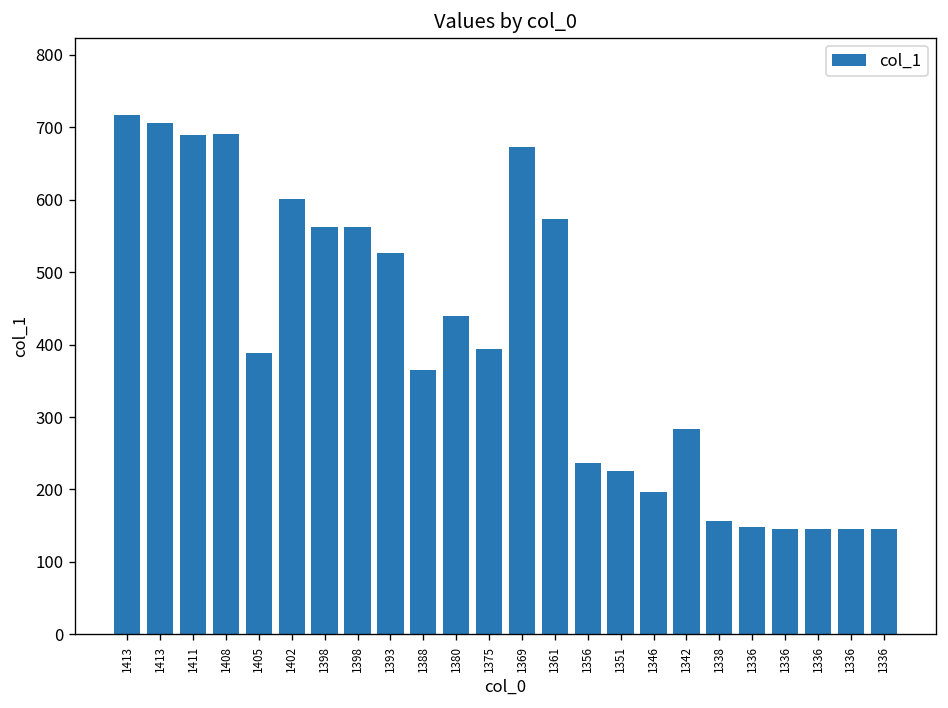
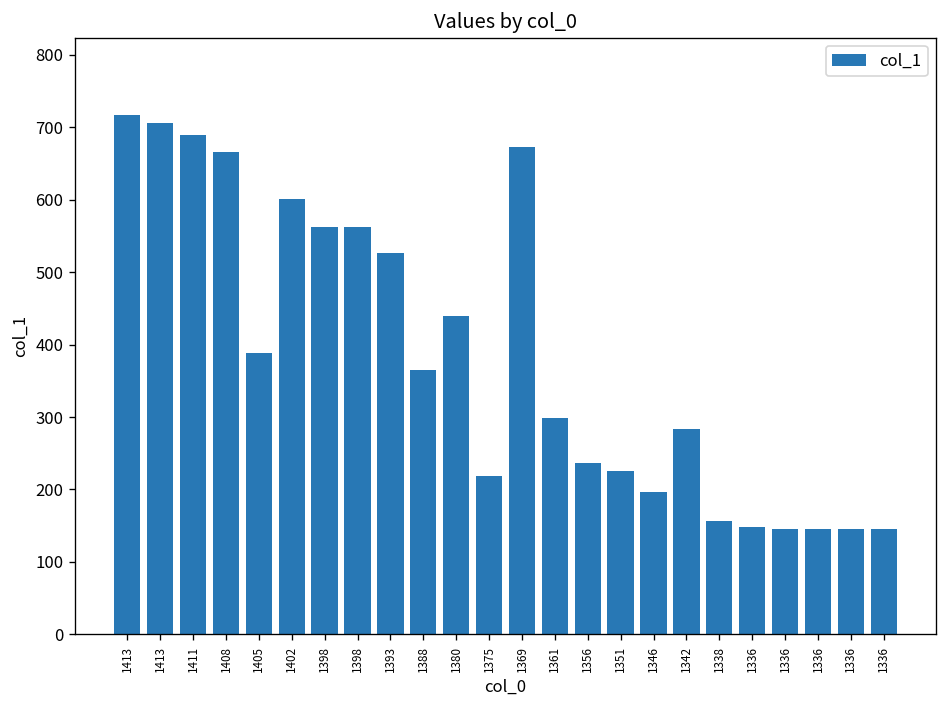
  {
    "1411": 690,
-   "1408": 690,
+   "1408": 670,
    "1405": 390,
    "1402": 600,
    "1393": 530,
    "1388": 370,
    "1380": 440,
-   "1375": 390,
+   "1375": 220,
    "1369": 670,
-   "1361": 570,
+   "1361": 300,
    "1356": 240,
    "1351": 230,
    "1346": 200,
    "1342": 280,
    "1338": 160
  }
